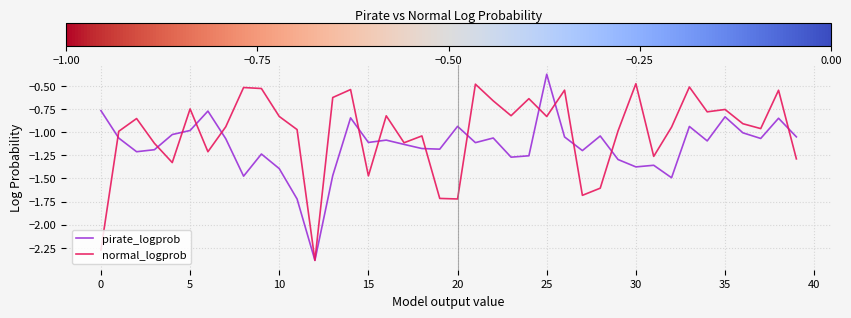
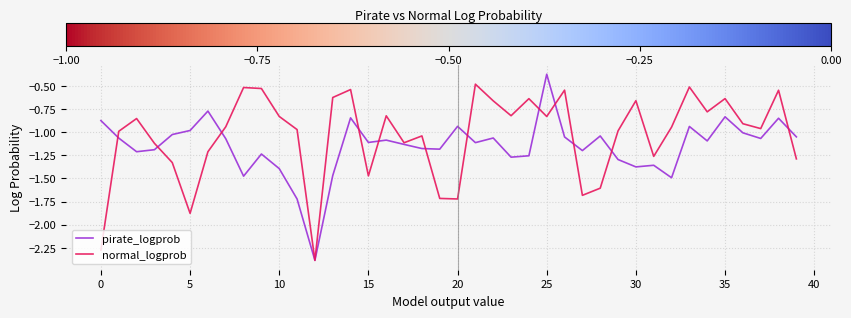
  {
    "pirate_logprob": {
-     "0": -0.8,
+     "0": -0.9,
      "5": -1.0,
      "10": -1.4,
      "15": -1.1,
      "20": -0.9,
      "25": -0.4,
      "30": -1.4,
      "35": -0.8
    },
    "normal_logprob": {
-     "5": -0.7,
+     "5": -1.9,
      "10": -0.8,
      "15": -1.5,
      "20": -1.7,
      "25": -0.8,
-     "30": -0.5,
-     "35": -0.8
+     "30": -0.7,
+     "35": -0.6
    }
  }
